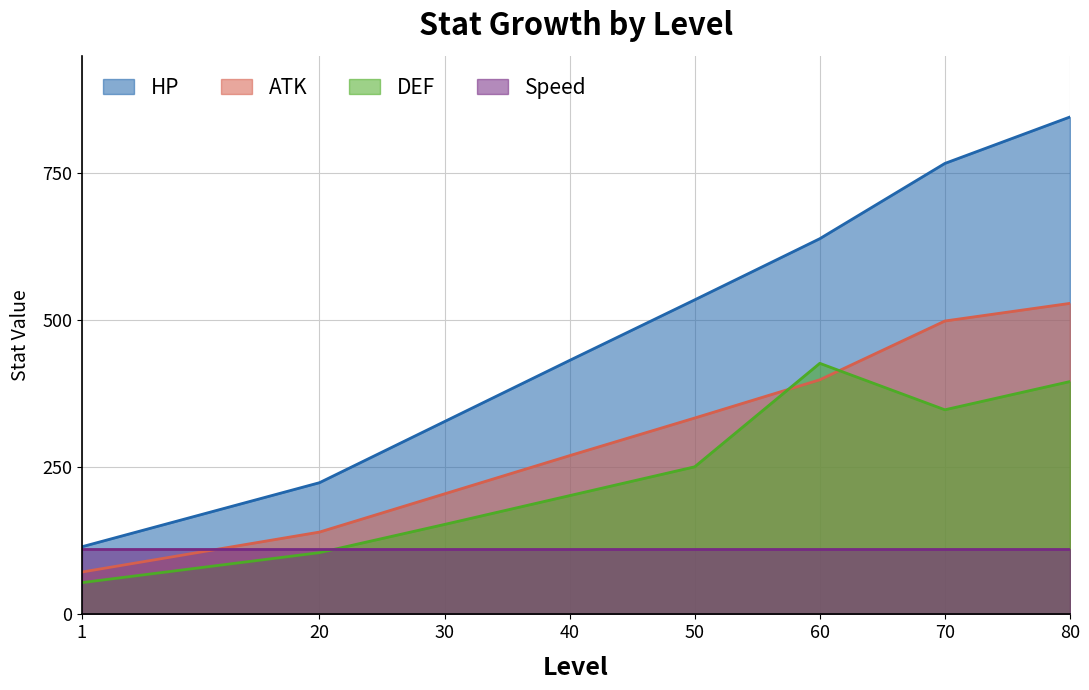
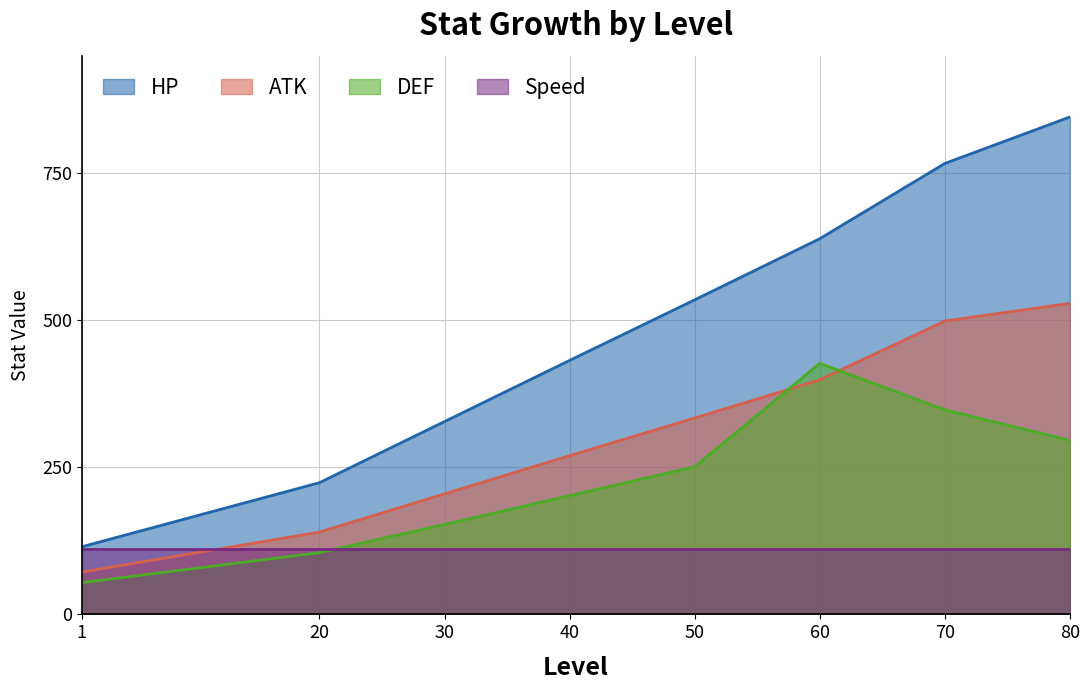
  {
    "HP": {
      "20": 220,
      "30": 330,
      "40": 430,
      "50": 540,
      "60": 640,
      "70": 770,
      "80": 850
    },
    "ATK": {
      "1": 70,
      "20": 140,
      "30": 210,
      "40": 270,
      "50": 330,
      "60": 400,
      "70": 500,
      "80": 530
    },
    "DEF": {
      "1": 50,
      "20": 110,
      "30": 150,
      "40": 200,
      "50": 250,
      "60": 430,
      "70": 350,
-     "80": 400
+     "80": 300
    },
    "Speed": {
      "20": 110,
      "30": 110,
      "40": 110,
      "50": 110,
      "60": 110,
      "70": 110,
      "80": 110
    }
  }
